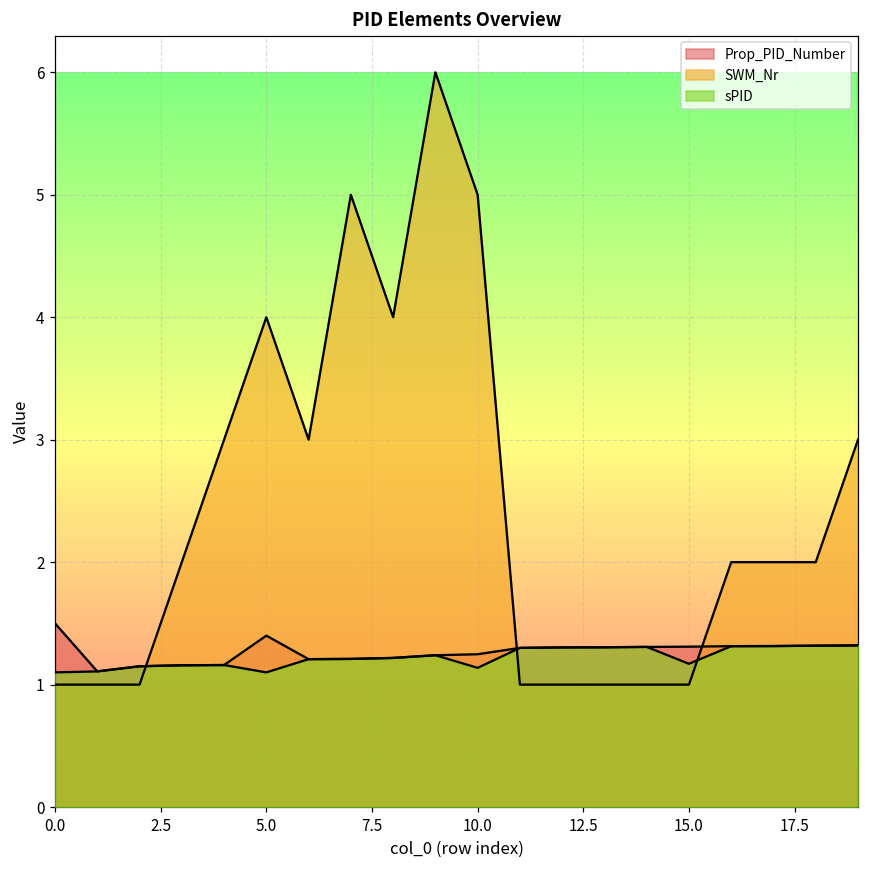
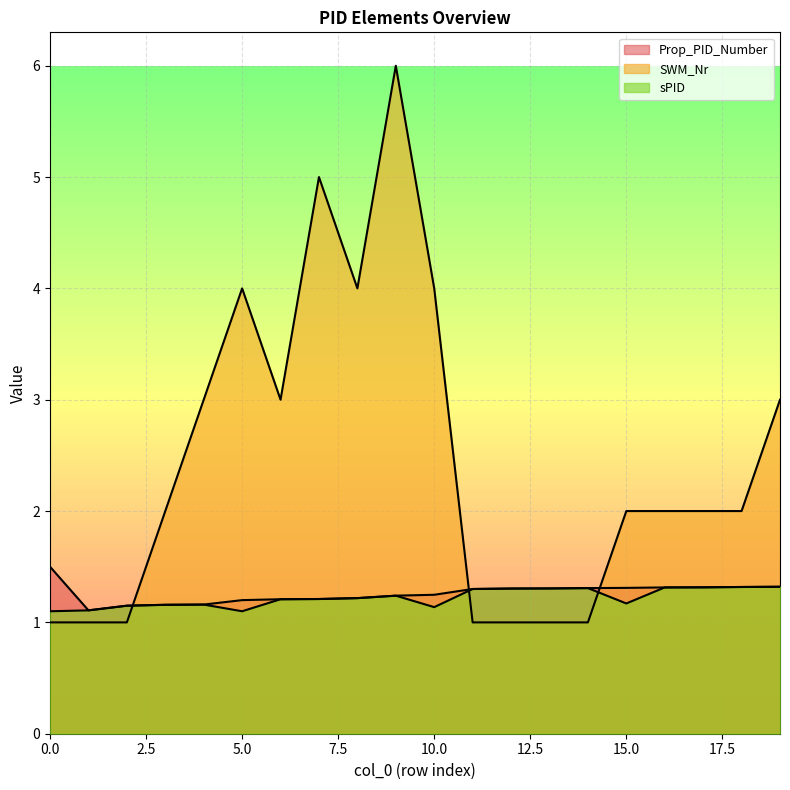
  {
    "Prop_PID_Number": {
      "0.0": 1.5,
-     "5.0": 1.4,
+     "5.0": 1.2,
      "10.0": 1.25,
      "15.0": 1.3
    },
    "SWM_Nr": {
      "0.0": 1,
      "5.0": 4,
-     "10.0": 5,
-     "15.0": 1
+     "10.0": 4,
+     "15.0": 2
    },
    "sPID": {
      "0.0": 1.1,
      "5.0": 1.1,
      "10.0": 1.14,
      "15.0": 1.17
    }
  }
